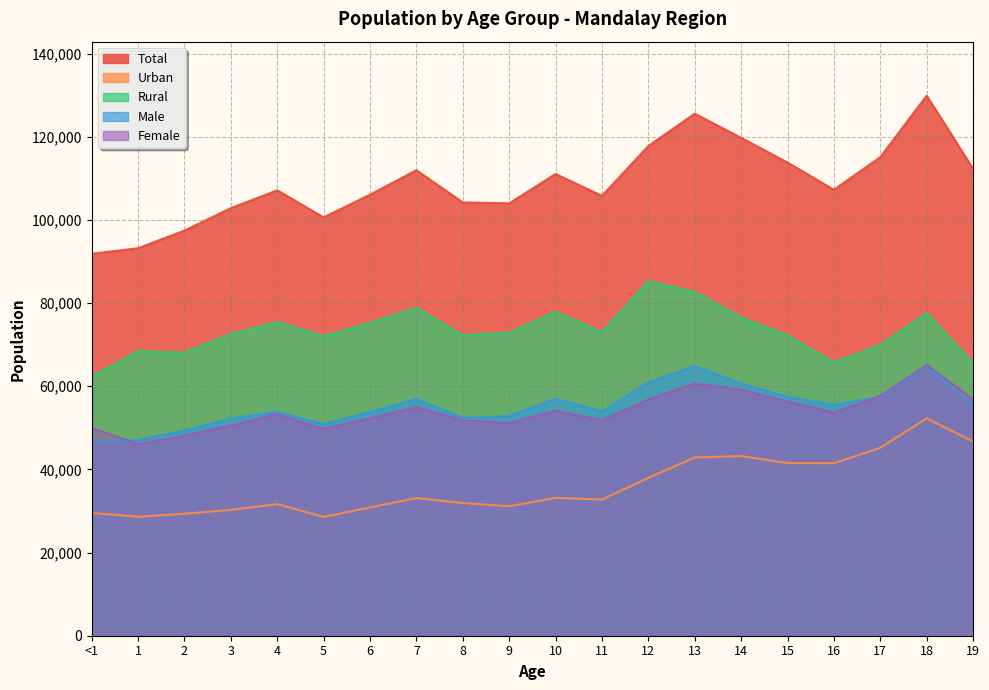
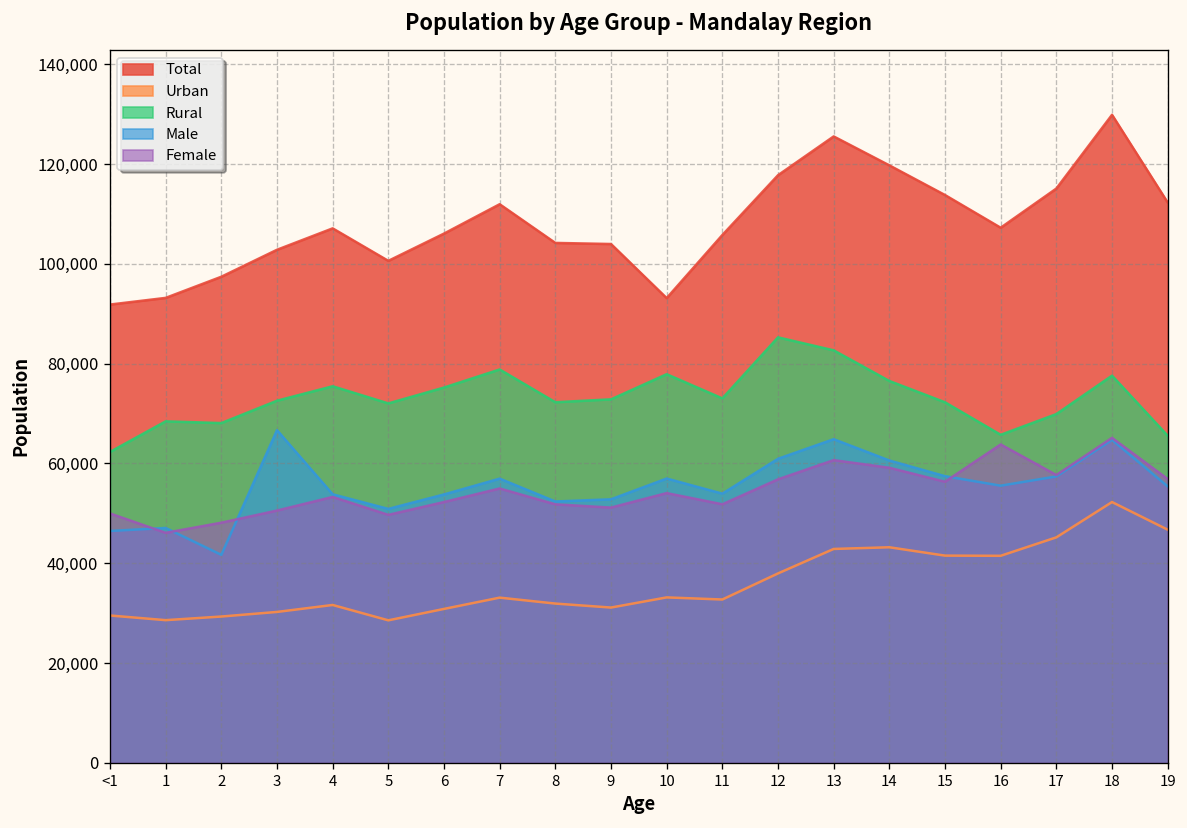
  {
    "Total": {
      "<1": "92,000",
      "1": "93,000",
      "2": "97,000",
      "3": "103,000",
      "4": "107,000",
      "5": "101,000",
      "6": "106,000",
      "7": "112,000",
      "8": "104,000",
      "9": "104,000",
-     "10": "111,000",
+     "10": "93,000",
      "11": "106,000",
      "12": "118,000",
      "13": "126,000",
      "14": "120,000",
      "15": "114,000",
      "16": "107,000",
      "17": "115,000",
      "18": "130,000",
      "19": "112,000"
    },
    "Urban": {
      "<1": "30,000",
      "1": "29,000",
      "2": "29,000",
      "3": "30,000",
      "4": "32,000",
      "5": "29,000",
      "6": "31,000",
      "7": "33,000",
      "8": "32,000",
      "9": "31,000",
      "10": "33,000",
      "11": "33,000",
      "12": "38,000",
      "13": "43,000",
      "14": "43,000",
      "15": "42,000",
      "16": "42,000",
      "17": "45,000",
      "18": "52,000",
      "19": "47,000"
    },
    "Rural": {
      "<1": "62,000",
      "1": "68,000",
      "2": "68,000",
      "3": "73,000",
      "4": "75,000",
      "5": "72,000",
      "6": "75,000",
      "7": "79,000",
      "8": "72,000",
      "9": "73,000",
      "10": "78,000",
      "11": "73,000",
      "12": "85,000",
      "13": "83,000",
      "14": "77,000",
      "15": "72,000",
      "16": "66,000",
      "17": "70,000",
      "18": "78,000",
      "19": "66,000"
    },
    "Male": {
      "<1": "46,000",
      "1": "47,000",
-     "2": "49,000",
-     "3": "52,000",
+     "2": "42,000",
+     "3": "67,000",
      "5": "51,000",
      "6": "54,000",
      "7": "57,000",
      "9": "53,000",
      "10": "57,000",
      "11": "54,000",
      "12": "61,000",
      "13": "65,000",
      "14": "61,000",
      "15": "57,000",
      "16": "56,000",
      "19": "55,000"
    },
    "Female": {
      "<1": "50,000",
      "1": "46,000",
      "2": "48,000",
      "3": "51,000",
      "5": "50,000",
      "6": "52,000",
      "7": "55,000",
      "9": "51,000",
      "10": "54,000",
      "11": "52,000",
      "12": "57,000",
      "13": "61,000",
      "14": "59,000",
      "15": "56,000",
-     "16": "54,000",
+     "16": "64,000",
      "19": "57,000"
    }
  }
